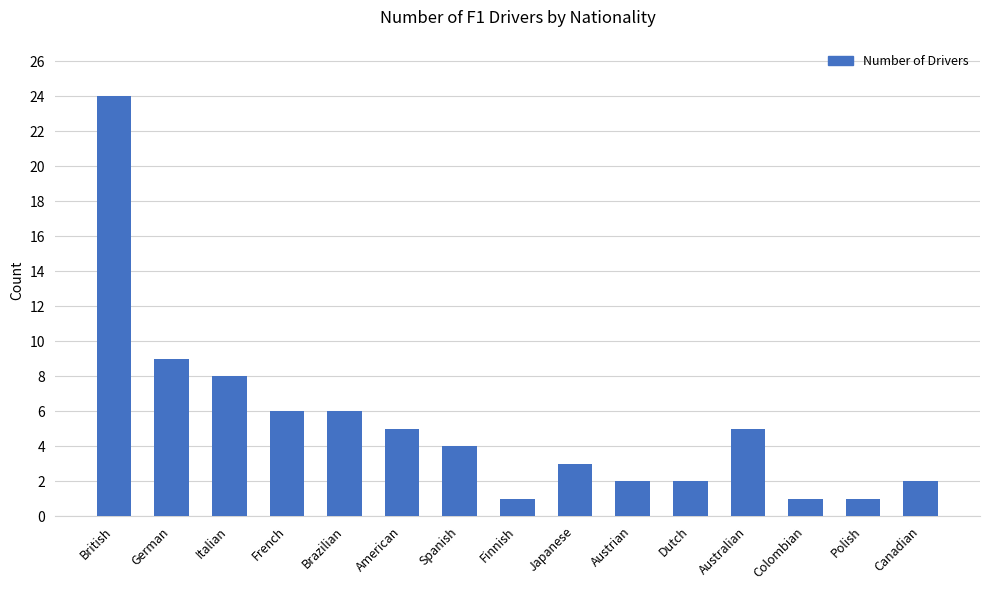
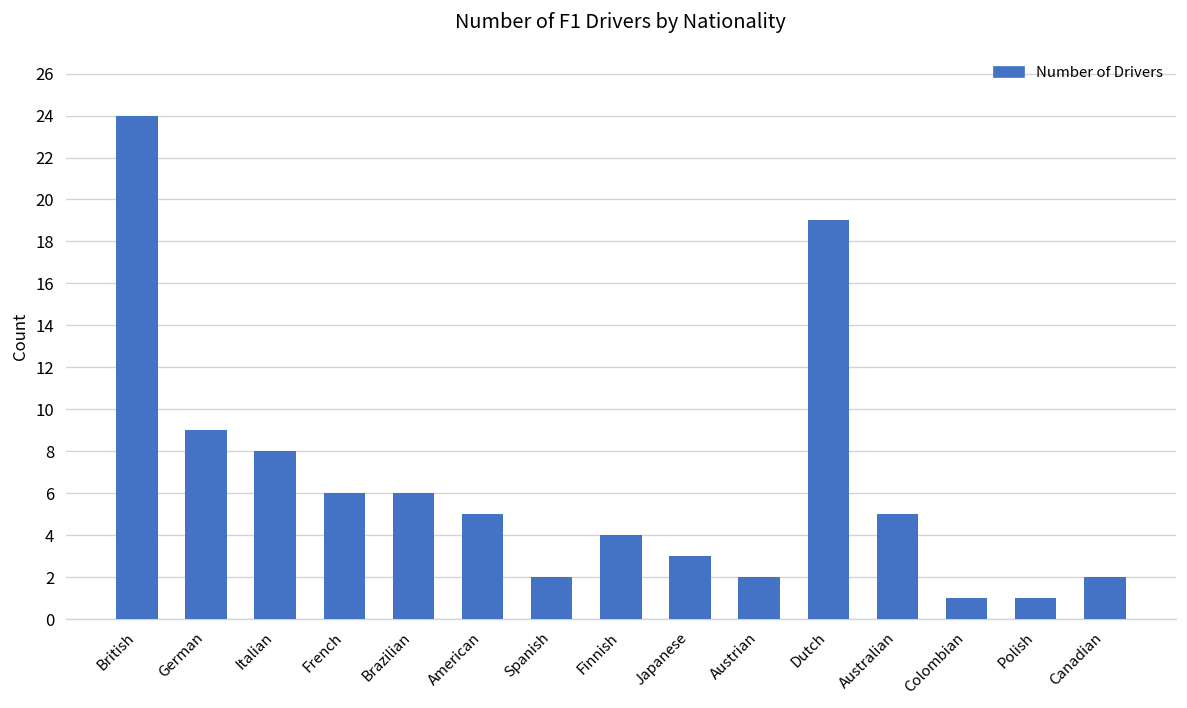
  {
    "British": 24,
    "German": 9,
    "Italian": 8,
    "French": 6,
    "Brazilian": 6,
    "American": 5,
-   "Spanish": 4,
-   "Finnish": 1,
+   "Spanish": 2,
+   "Finnish": 4,
    "Japanese": 3,
    "Austrian": 2,
-   "Dutch": 2,
+   "Dutch": 19,
    "Australian": 5,
    "Colombian": 1,
    "Polish": 1,
    "Canadian": 2
  }
